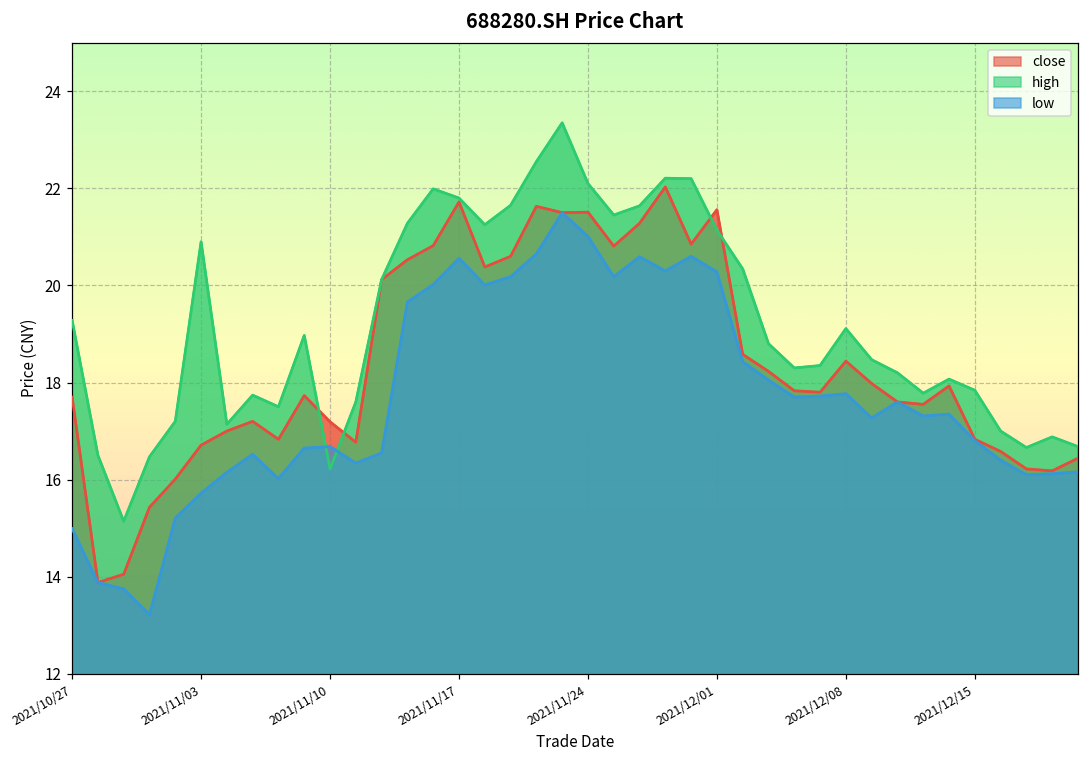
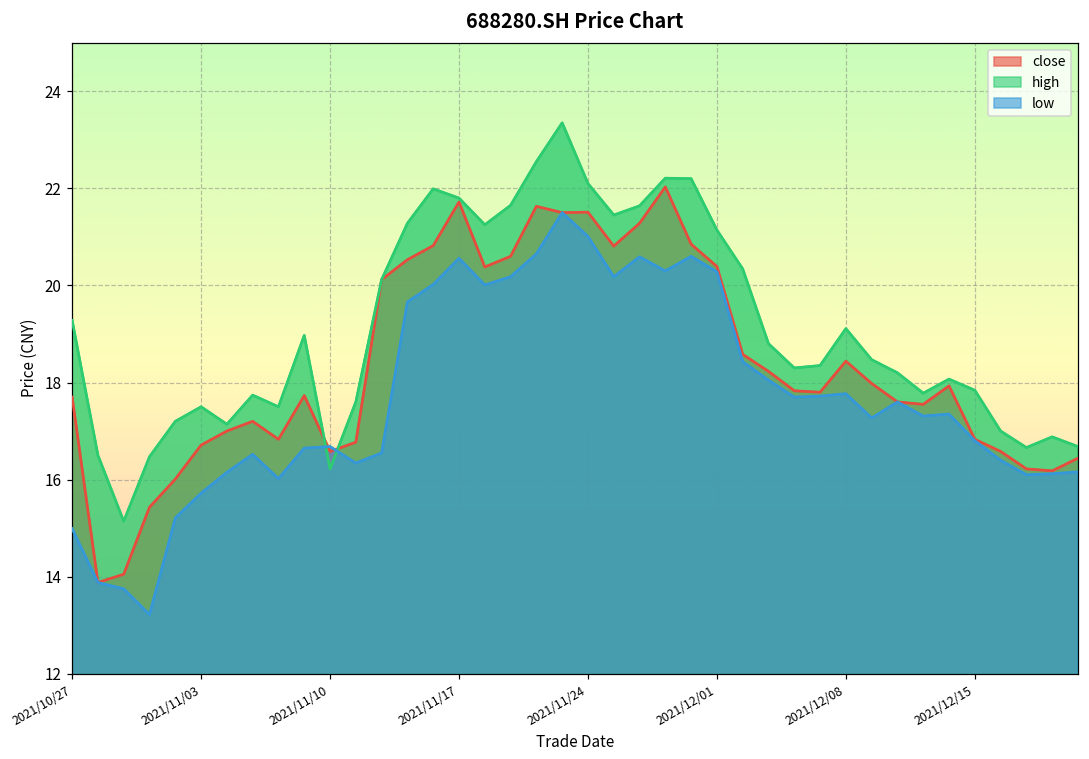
  {
    "close": {
      "2021/10/27": 17.7,
      "2021/11/03": 16.7,
-     "2021/11/10": 17.2,
+     "2021/11/10": 16.6,
      "2021/11/17": 21.7,
      "2021/11/24": 21.5,
-     "2021/12/01": 21.6,
+     "2021/12/01": 20.4,
      "2021/12/08": 18.4
    },
    "high": {
      "2021/10/27": 19.3,
-     "2021/11/03": 20.9,
+     "2021/11/03": 17.5,
      "2021/11/10": 16.2,
      "2021/11/17": 21.8,
      "2021/11/24": 22.1,
      "2021/12/01": 21.1,
      "2021/12/08": 19.1,
      "2021/12/15": 17.8
    },
    "low": {
      "2021/10/27": 15.0,
      "2021/11/03": 15.7,
      "2021/11/10": 16.7,
      "2021/11/17": 20.6,
      "2021/11/24": 21.0,
      "2021/12/01": 20.3,
      "2021/12/08": 17.8
    }
  }
